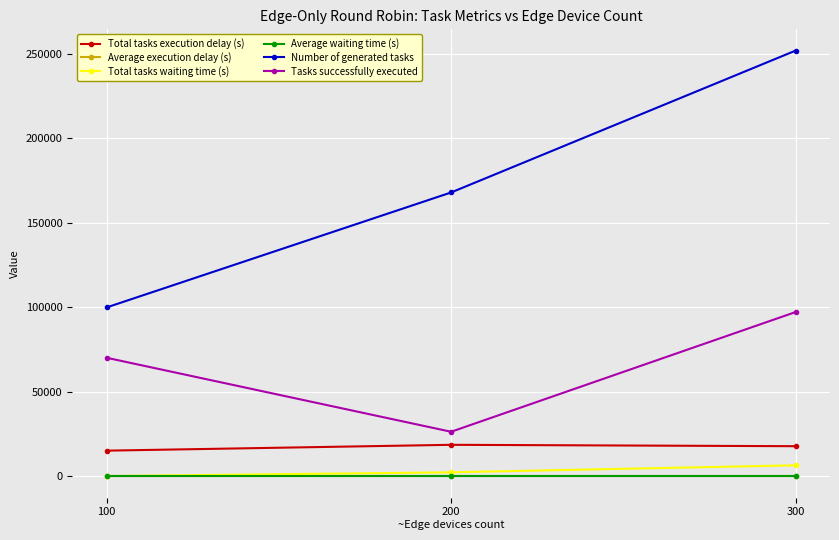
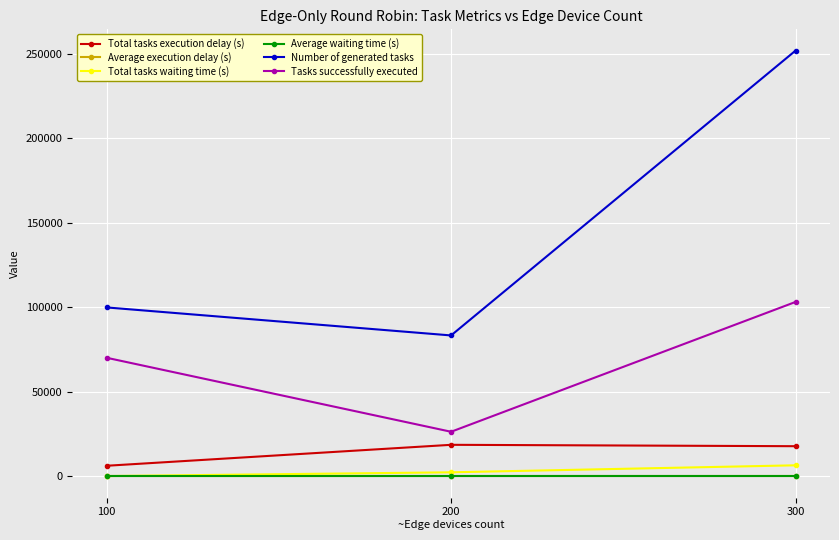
  {
    "Total tasks execution delay (s)": {
-     "100": 15000,
+     "100": 6000,
      "200": 19000,
      "300": 18000
    },
    "Average waiting time (s)": {
      "200": 0,
      "300": 0
    },
    "Total tasks waiting time (s)": {
      "200": 2000,
      "300": 6000
    },
    "Number of generated tasks": {
      "100": 100000,
-     "200": 168000,
+     "200": 83000,
      "300": 252000
    },
    "Tasks successfully executed": {
      "100": 70000,
      "200": 26000,
-     "300": 97000
+     "300": 103000
    }
  }
